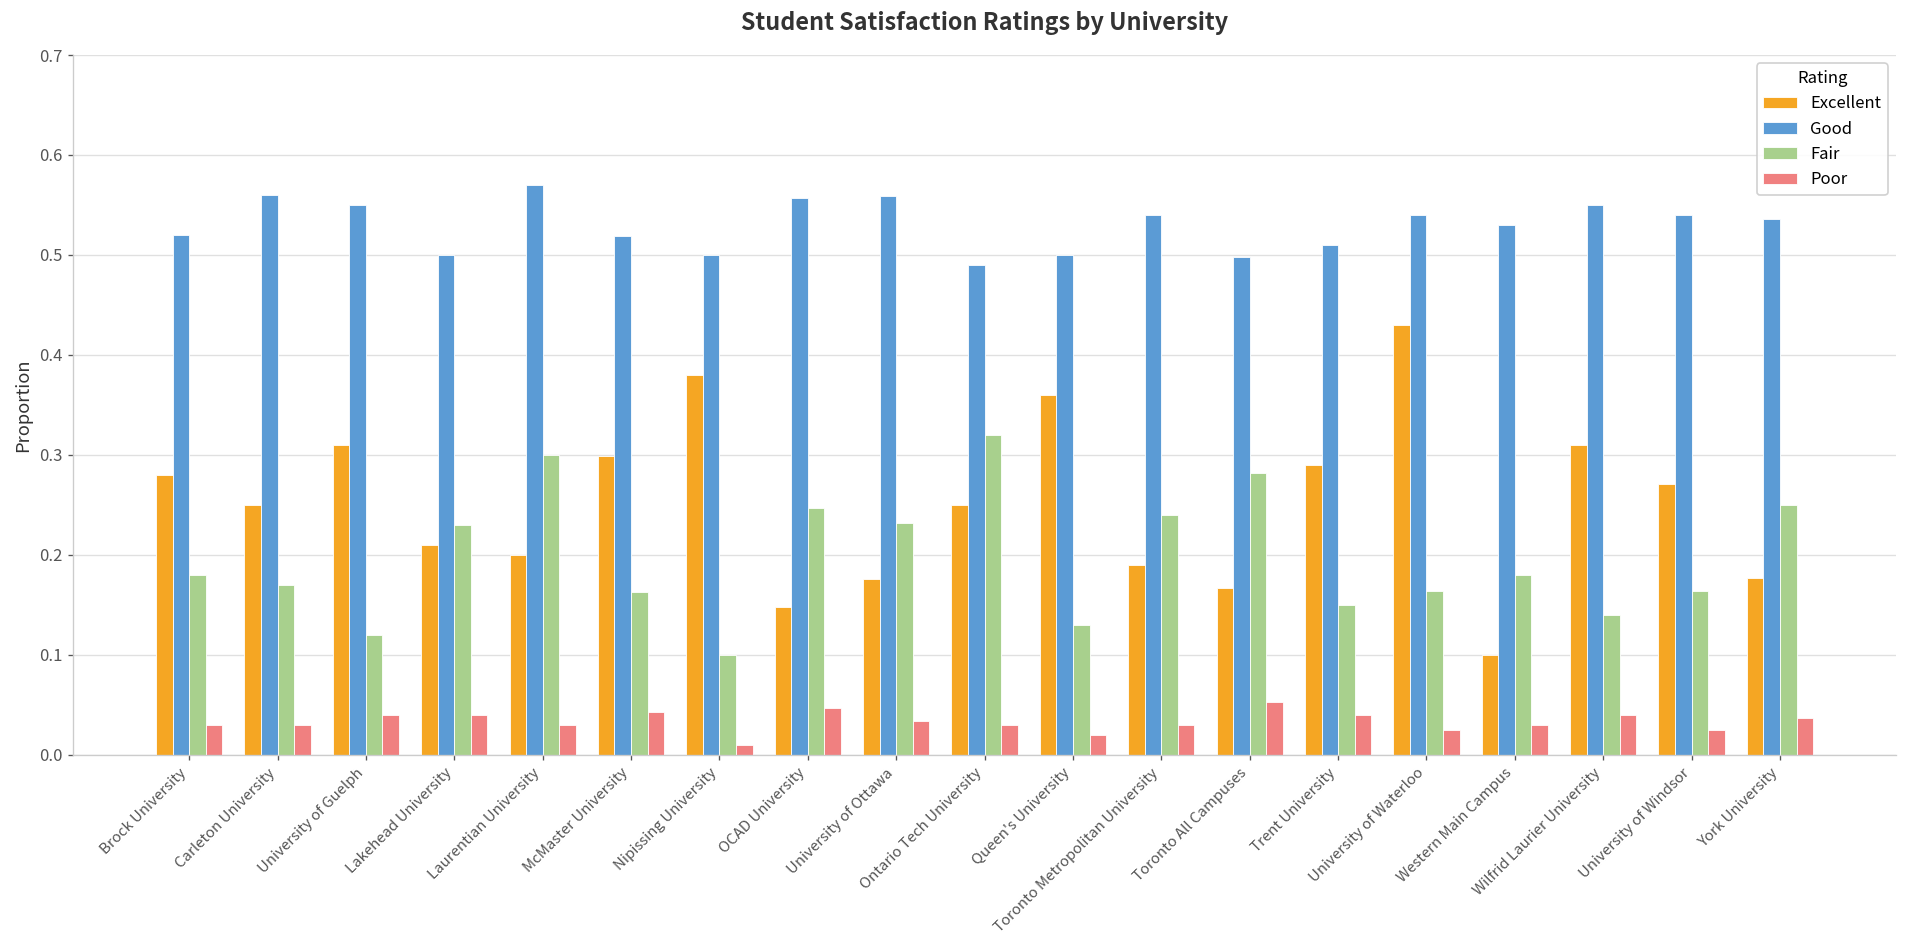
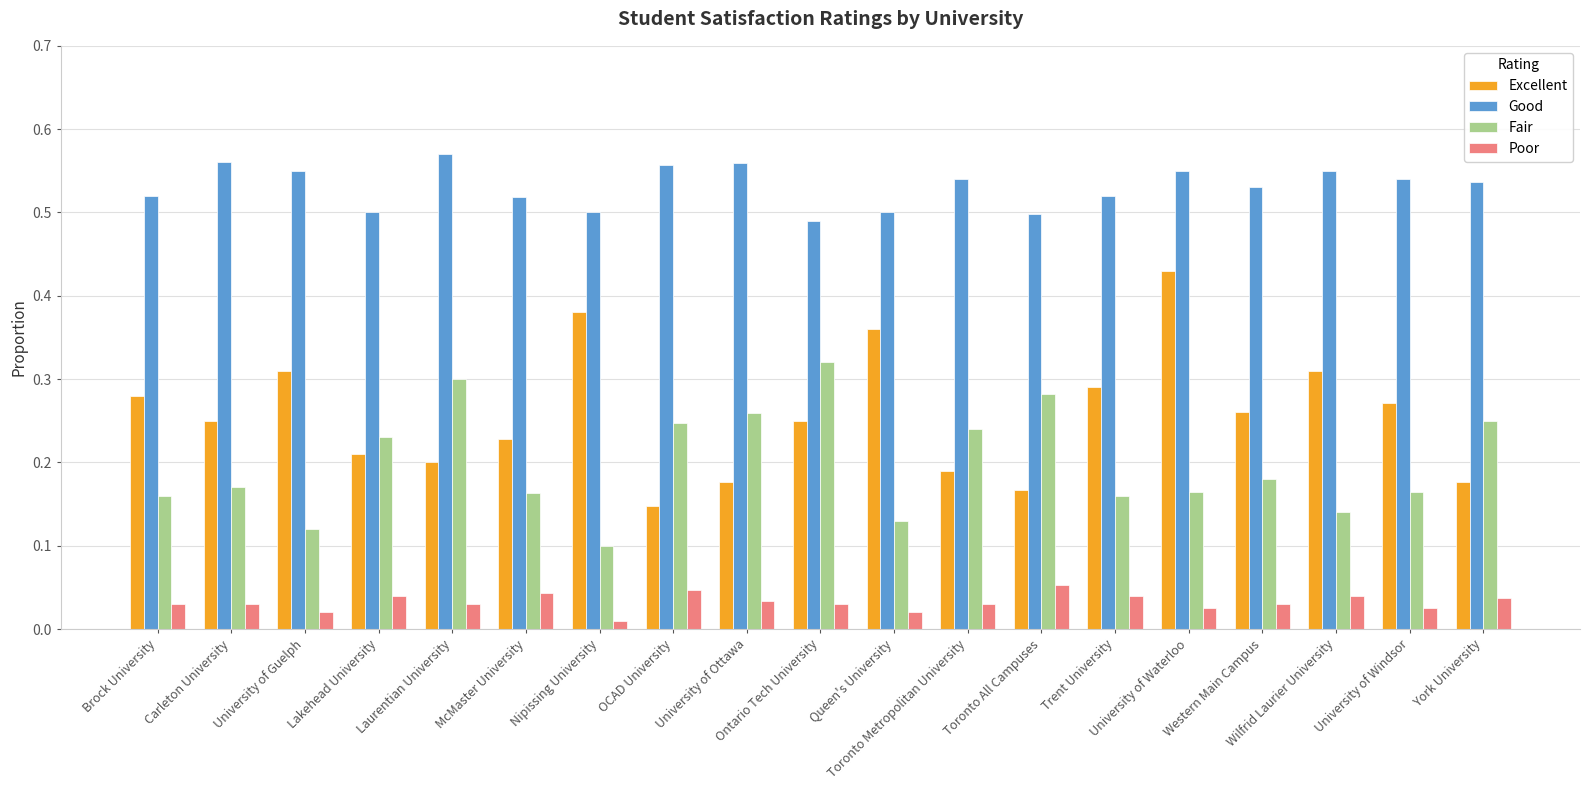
  {
    "Excellent": {
      "Brock University": 0.28,
      "Carleton University": 0.25,
      "University of Guelph": 0.31,
      "Lakehead University": 0.21,
      "Laurentian University": 0.20,
-     "McMaster University": 0.30,
+     "McMaster University": 0.23,
      "Nipissing University": 0.38,
      "OCAD University": 0.15,
      "University of Ottawa": 0.18,
      "Ontario Tech University": 0.25,
      "Queen's University": 0.36,
      "Toronto Metropolitan University": 0.19,
      "Toronto All Campuses": 0.17,
      "Trent University": 0.29,
      "University of Waterloo": 0.43,
-     "Western Main Campus": 0.10,
+     "Western Main Campus": 0.26,
      "Wilfrid Laurier University": 0.31,
      "University of Windsor": 0.27,
      "York University": 0.18
    },
    "Good": {
      "Brock University": 0.52,
      "Carleton University": 0.56,
      "University of Guelph": 0.55,
      "Lakehead University": 0.50,
      "Laurentian University": 0.57,
      "McMaster University": 0.52,
      "Nipissing University": 0.50,
      "OCAD University": 0.56,
      "University of Ottawa": 0.56,
      "Ontario Tech University": 0.49,
      "Queen's University": 0.50,
      "Toronto Metropolitan University": 0.54,
      "Toronto All Campuses": 0.50,
-     "Trent University": 0.51,
-     "University of Waterloo": 0.54,
+     "Trent University": 0.52,
+     "University of Waterloo": 0.55,
      "Western Main Campus": 0.53,
      "Wilfrid Laurier University": 0.55,
      "University of Windsor": 0.54,
      "York University": 0.54
    },
    "Fair": {
-     "Brock University": 0.18,
+     "Brock University": 0.16,
      "Carleton University": 0.17,
      "University of Guelph": 0.12,
      "Lakehead University": 0.23,
      "Laurentian University": 0.30,
      "McMaster University": 0.16,
      "Nipissing University": 0.10,
      "OCAD University": 0.25,
-     "University of Ottawa": 0.23,
+     "University of Ottawa": 0.26,
      "Ontario Tech University": 0.32,
      "Queen's University": 0.13,
      "Toronto Metropolitan University": 0.24,
      "Toronto All Campuses": 0.28,
-     "Trent University": 0.15,
+     "Trent University": 0.16,
      "University of Waterloo": 0.16,
      "Western Main Campus": 0.18,
      "Wilfrid Laurier University": 0.14,
      "University of Windsor": 0.16,
      "York University": 0.25
    },
    "Poor": {
      "Brock University": 0.03,
      "Carleton University": 0.03,
-     "University of Guelph": 0.04,
+     "University of Guelph": 0.02,
      "Lakehead University": 0.04,
      "Laurentian University": 0.03,
      "McMaster University": 0.04,
      "Nipissing University": 0.01,
      "OCAD University": 0.05,
      "University of Ottawa": 0.03,
      "Ontario Tech University": 0.03,
      "Queen's University": 0.02,
      "Toronto Metropolitan University": 0.03,
      "Toronto All Campuses": 0.05,
      "Trent University": 0.04,
      "University of Waterloo": 0.03,
      "Western Main Campus": 0.03,
      "Wilfrid Laurier University": 0.04,
      "University of Windsor": 0.03,
      "York University": 0.04
    }
  }
